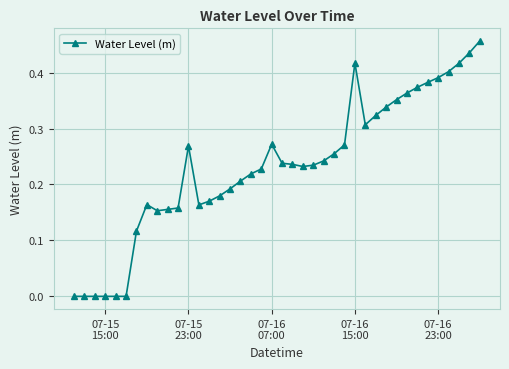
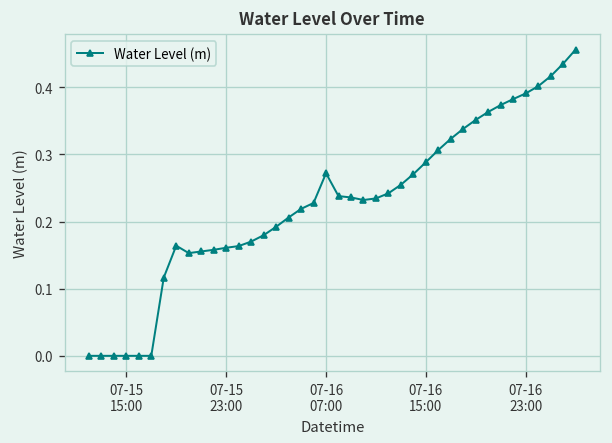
  {
    "07-15 15:00": 0.00,
-   "07-15 23:00": 0.27,
+   "07-15 23:00": 0.16,
    "07-16 07:00": 0.27,
-   "07-16 15:00": 0.42,
+   "07-16 15:00": 0.29,
    "07-16 23:00": 0.39
  }
